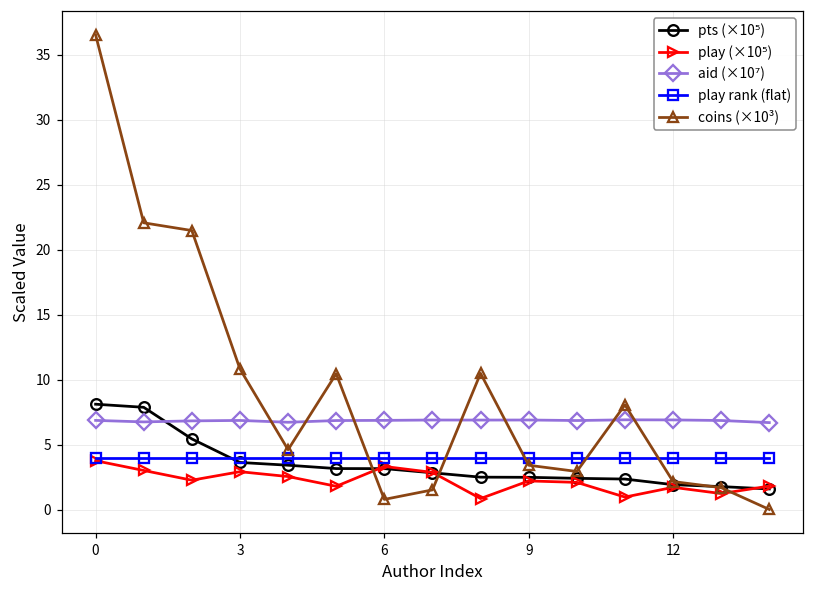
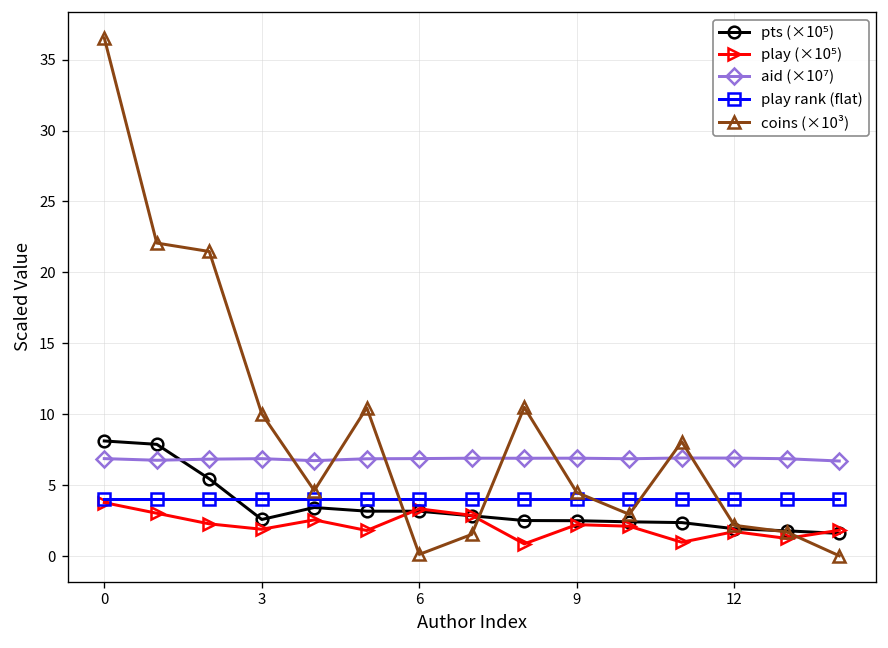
  {
    "pts (×10⁵)": {
      "0": 8.1,
-     "3": 3.6,
+     "3": 2.6,
      "9": 2.5
    },
    "play (×10⁵)": {
      "0": 3.8,
-     "3": 2.9,
+     "3": 1.9,
      "9": 2.2
    },
    "aid (×10⁷)": {
      "0": 6.9,
      "3": 6.9,
      "6": 6.9,
      "9": 6.9,
      "12": 6.9
    },
    "play rank (flat)": {
      "0": 4.0,
      "3": 4.0,
      "6": 4.0,
      "9": 4.0,
      "12": 4.0
    },
    "coins (×10³)": {
      "0": 36.5,
-     "3": 10.8,
-     "6": 0.8,
-     "9": 3.4,
+     "3": 10.0,
+     "6": 0.1,
+     "9": 4.5,
      "12": 2.2
    }
  }
